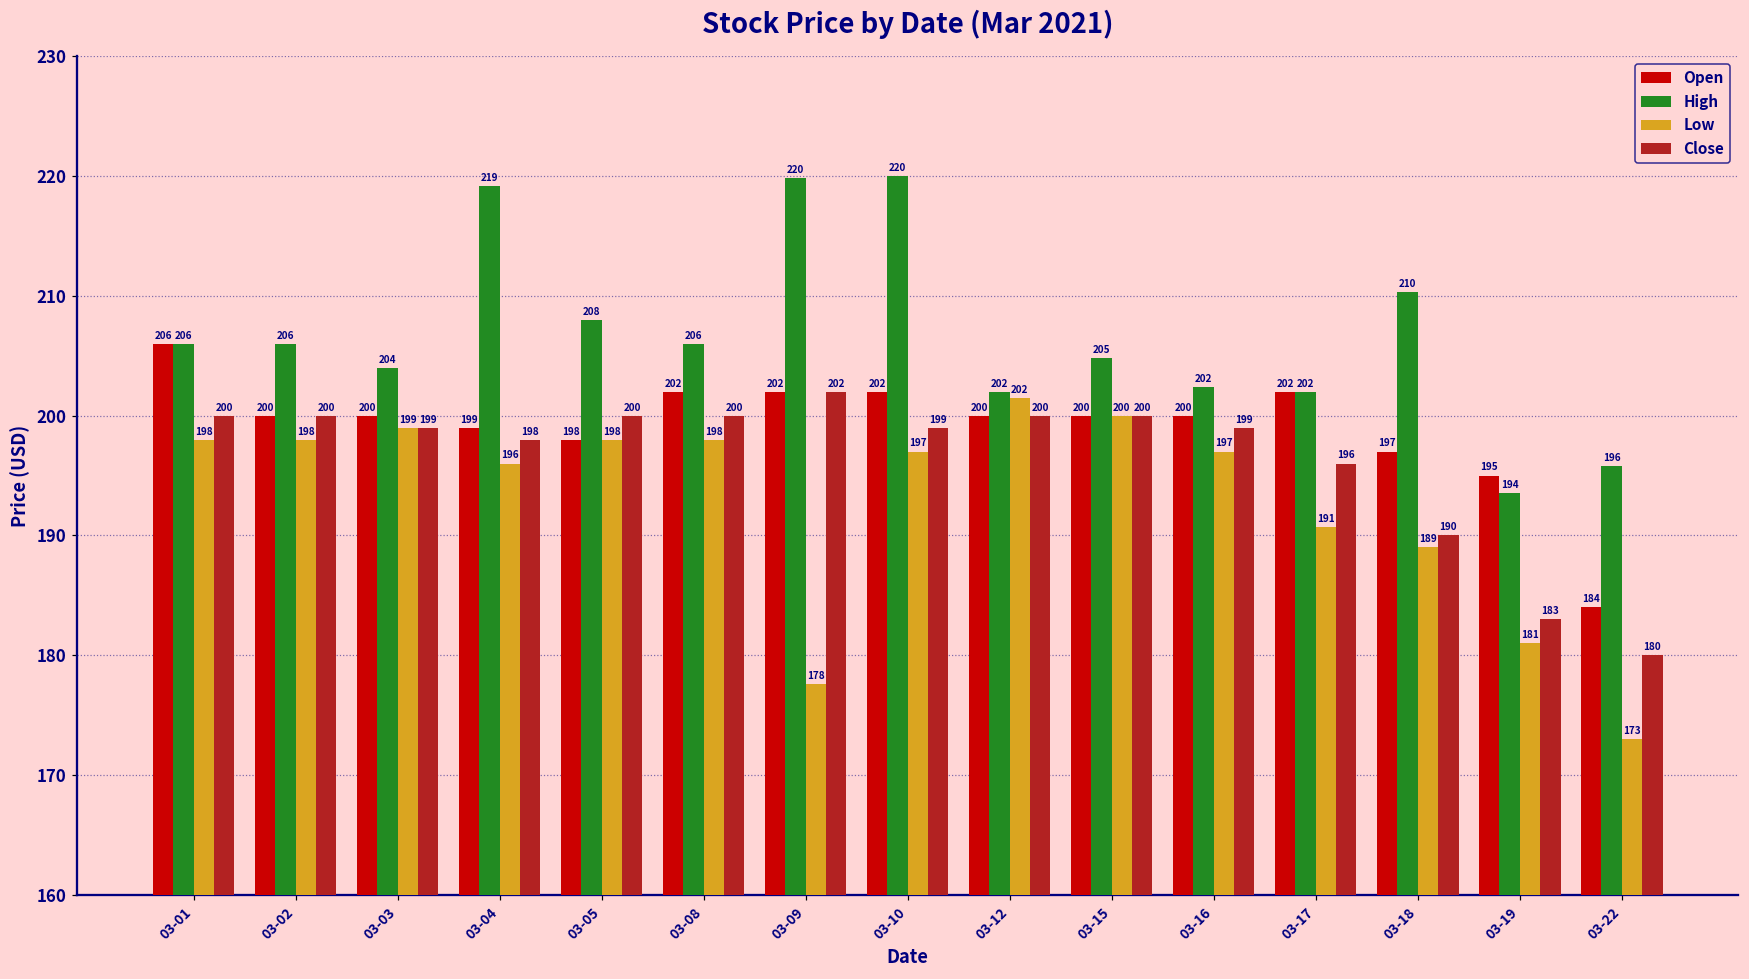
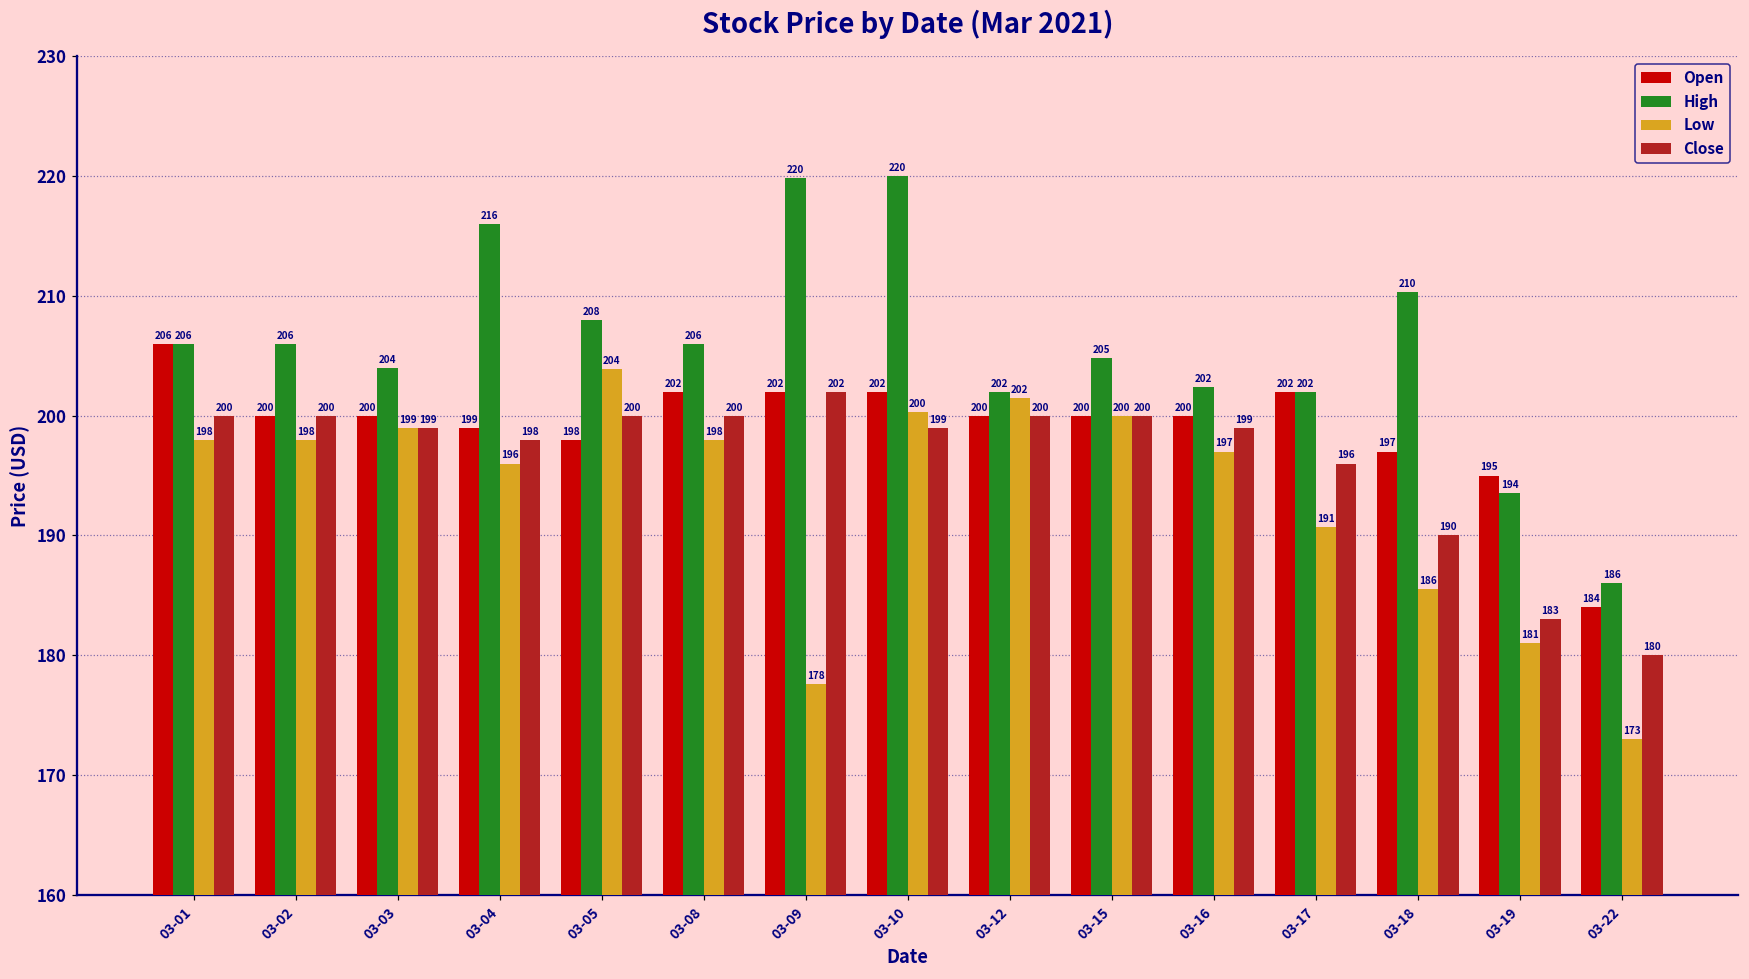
  {
    "High": {
      "03-01": 206,
      "03-02": 206,
      "03-03": 204,
-     "03-04": 219,
+     "03-04": 216,
      "03-05": 208,
      "03-08": 206,
      "03-09": 220,
      "03-10": 220,
      "03-12": 202,
      "03-15": 205,
      "03-16": 202,
      "03-17": 202,
      "03-18": 210,
      "03-19": 194,
-     "03-22": 196
+     "03-22": 186
    },
    "Low": {
      "03-01": 198,
      "03-02": 198,
      "03-03": 199,
      "03-04": 196,
-     "03-05": 198,
+     "03-05": 204,
      "03-08": 198,
      "03-09": 178,
-     "03-10": 197,
+     "03-10": 200,
      "03-12": 202,
      "03-15": 200,
      "03-16": 197,
      "03-17": 191,
-     "03-18": 189,
+     "03-18": 186,
      "03-19": 181,
      "03-22": 173
    }
  }
